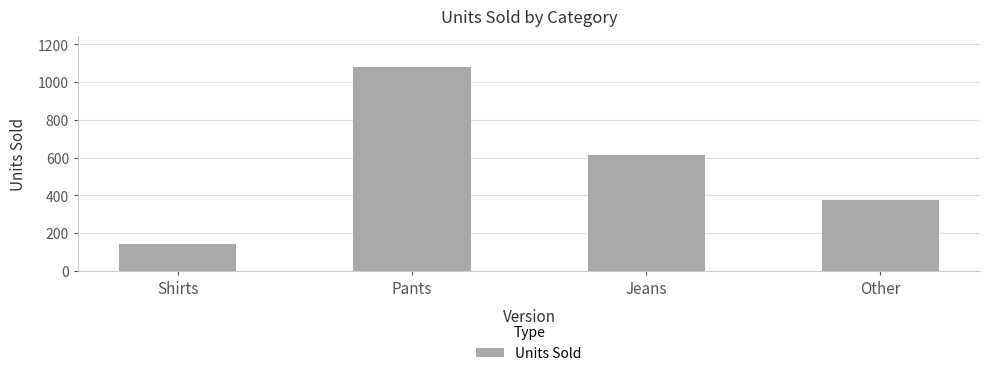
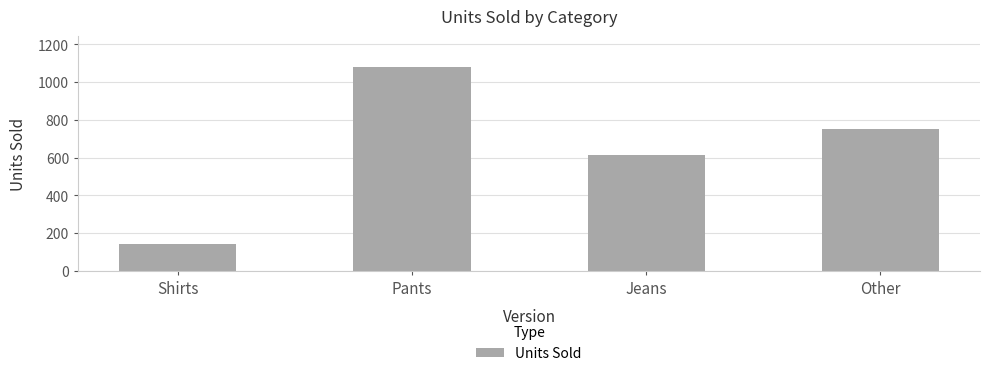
  {
    "Shirts": 140,
    "Pants": 1080,
    "Jeans": 610,
-   "Other": 370
+   "Other": 750
  }
